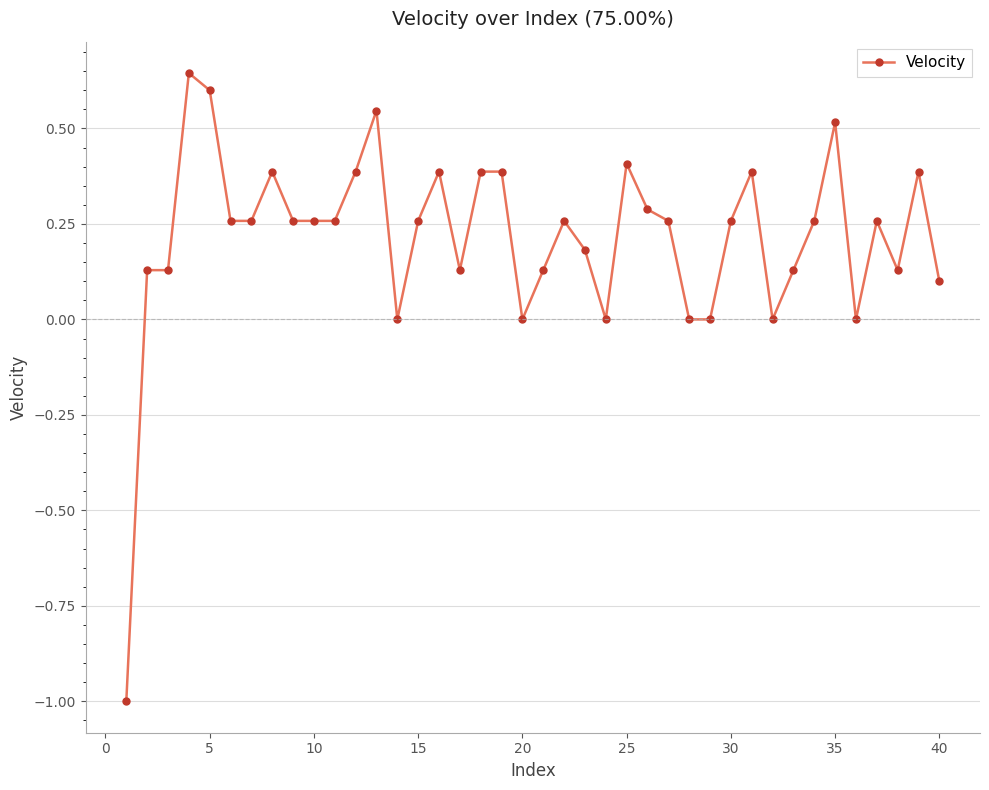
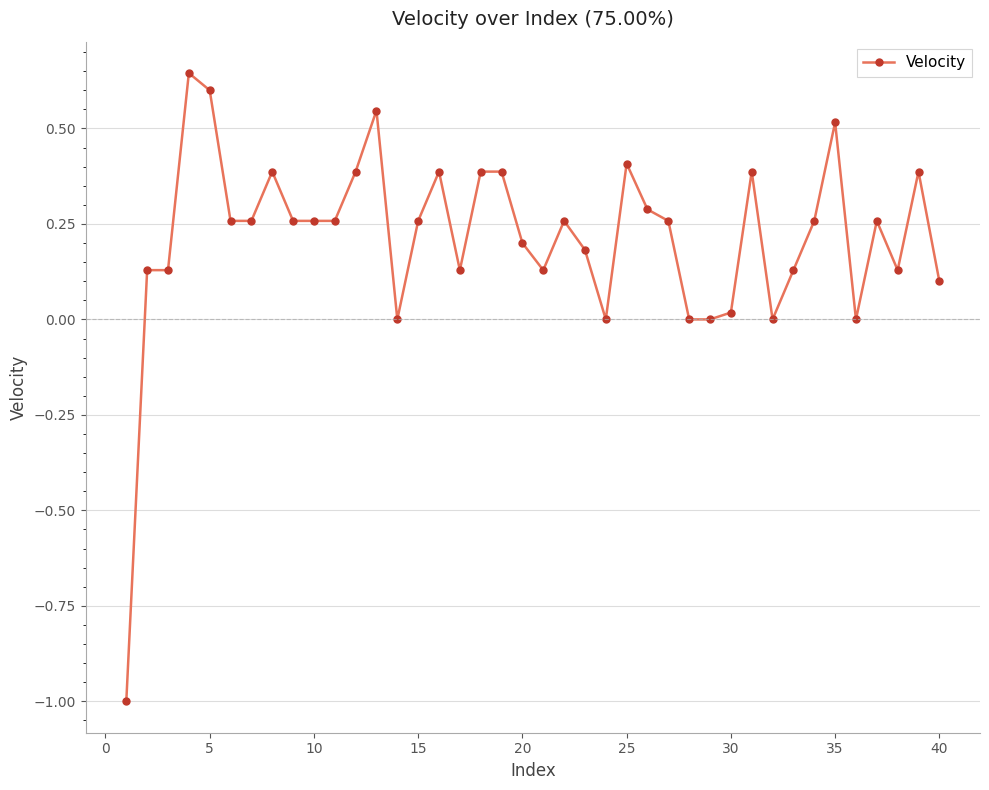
  {
    "5": 0.60,
    "10": 0.26,
    "15": 0.26,
-   "20": 0.0,
+   "20": 0.2,
    "25": 0.41,
-   "30": 0.26,
+   "30": 0.02,
    "35": 0.52,
    "40": 0.10
  }
